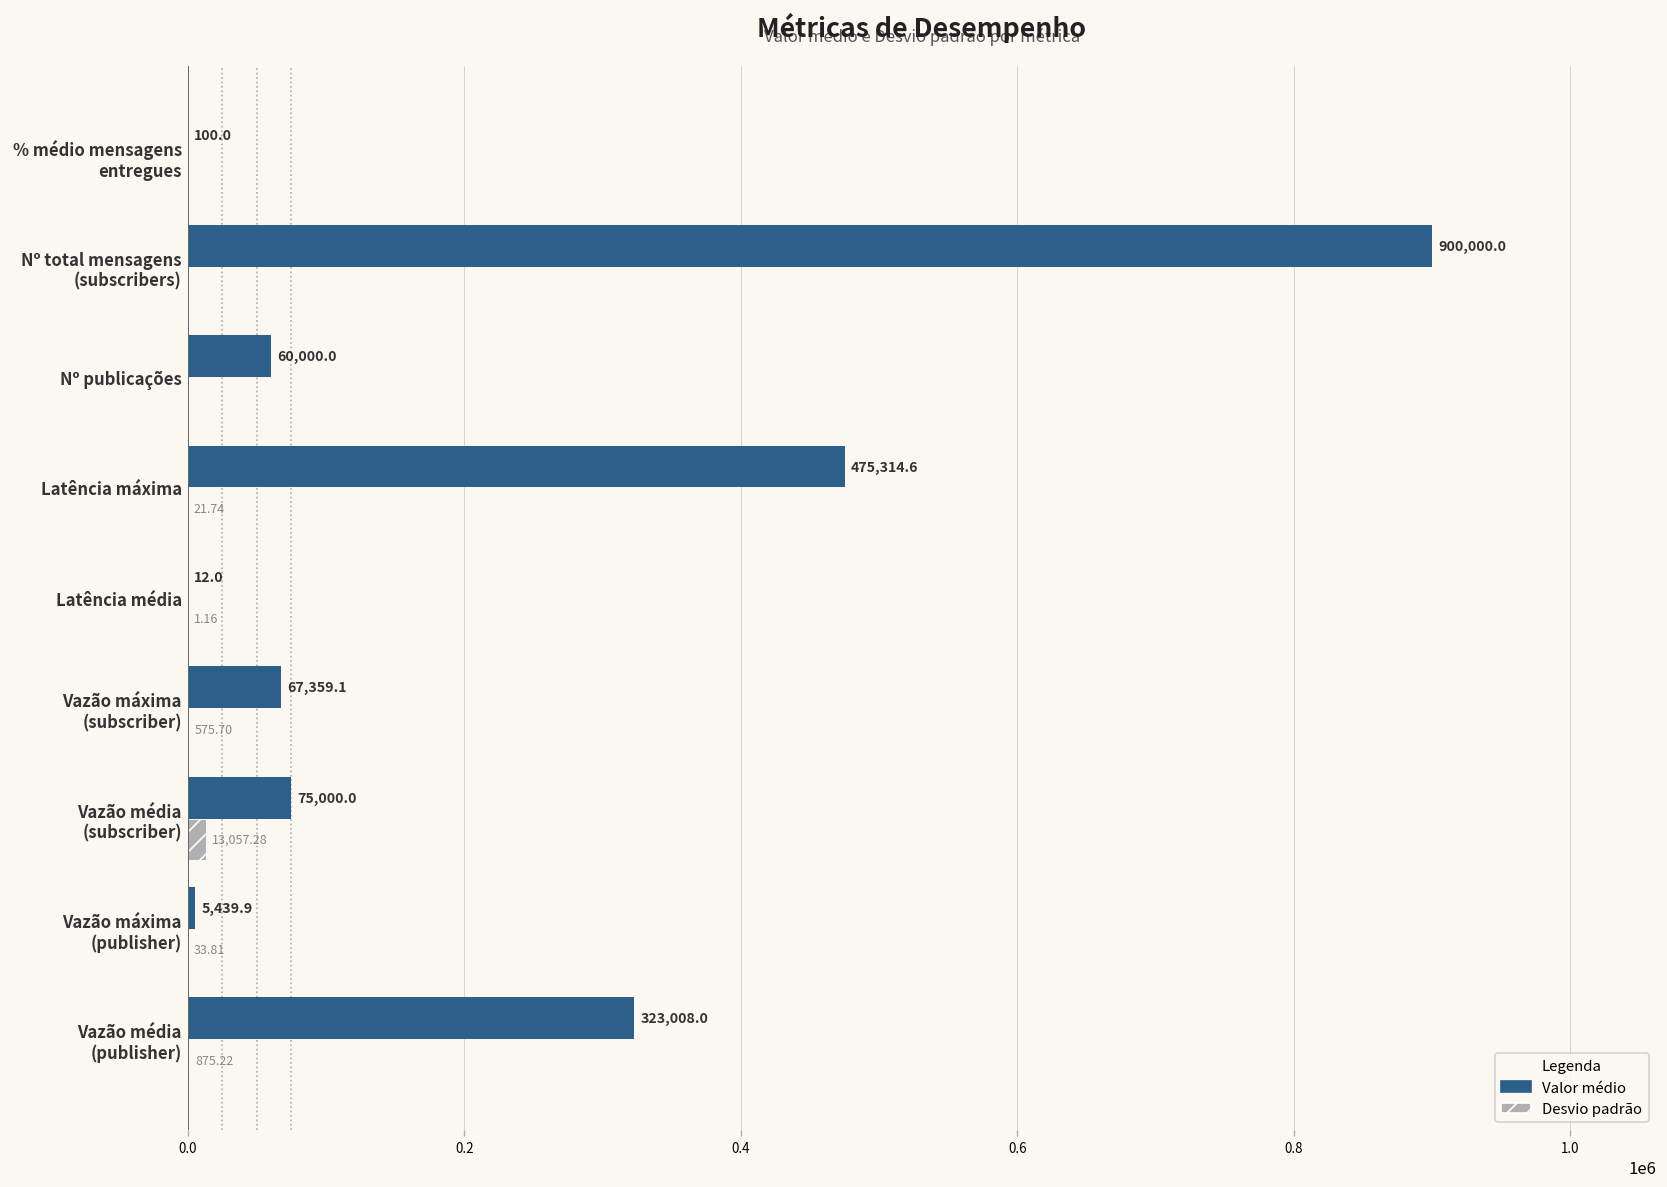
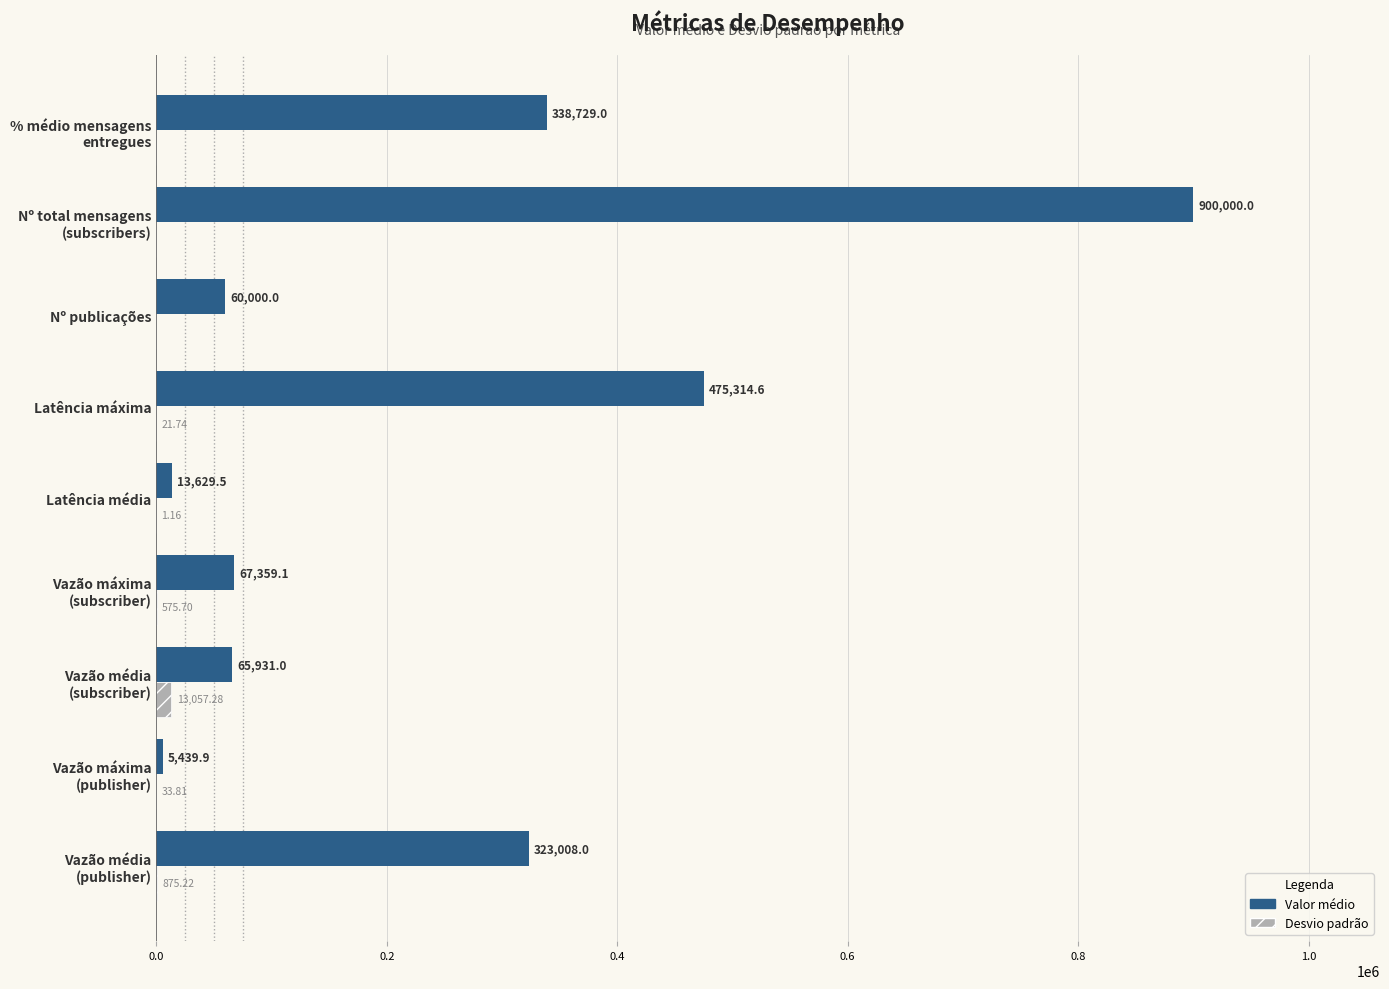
  {
    "Valor médio": {
-     "% médio mensagens entregues": "100.0",
+     "% médio mensagens entregues": "338,729.0",
      "Nº total mensagens (subscribers)": "900,000.0",
      "Nº publicações": "60,000.0",
      "Latência máxima": "475,314.6",
-     "Latência média": "12.0",
+     "Latência média": "13,629.5",
      "Vazão máxima (subscriber)": "67,359.1",
-     "Vazão média (subscriber)": "75,000.0",
+     "Vazão média (subscriber)": "65,931.0",
      "Vazão máxima (publisher)": "5,439.9",
      "Vazão média (publisher)": "323,008.0"
    },
    "Desvio padrão": {
      "Latência máxima": "21.74",
      "Latência média": "1.16",
      "Vazão máxima (subscriber)": "575.70",
      "Vazão média (subscriber)": "13,057.28",
      "Vazão máxima (publisher)": "33.81",
      "Vazão média (publisher)": "875.22"
    }
  }
